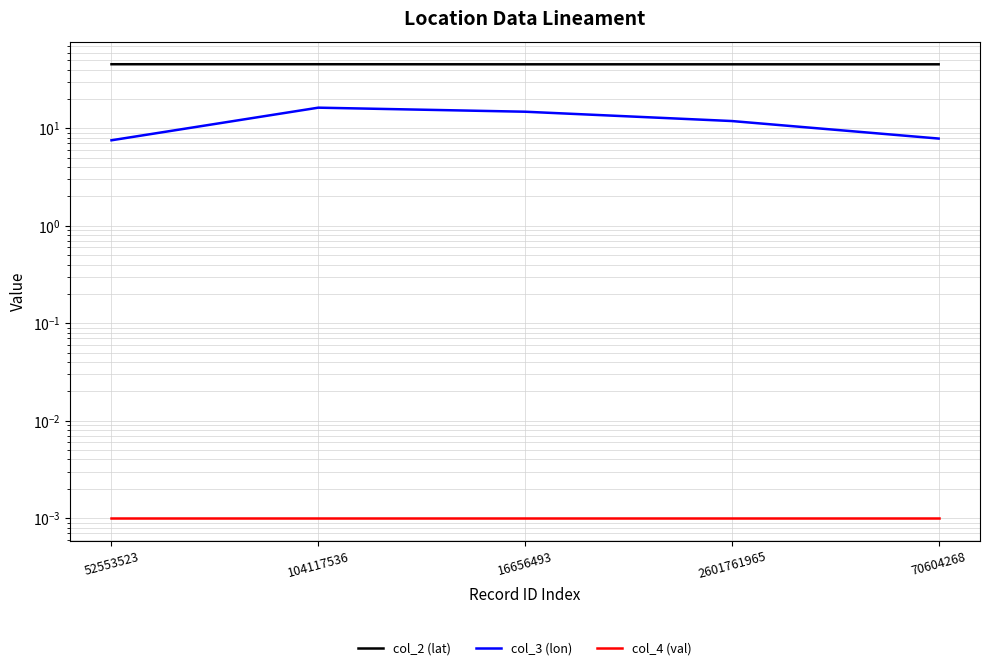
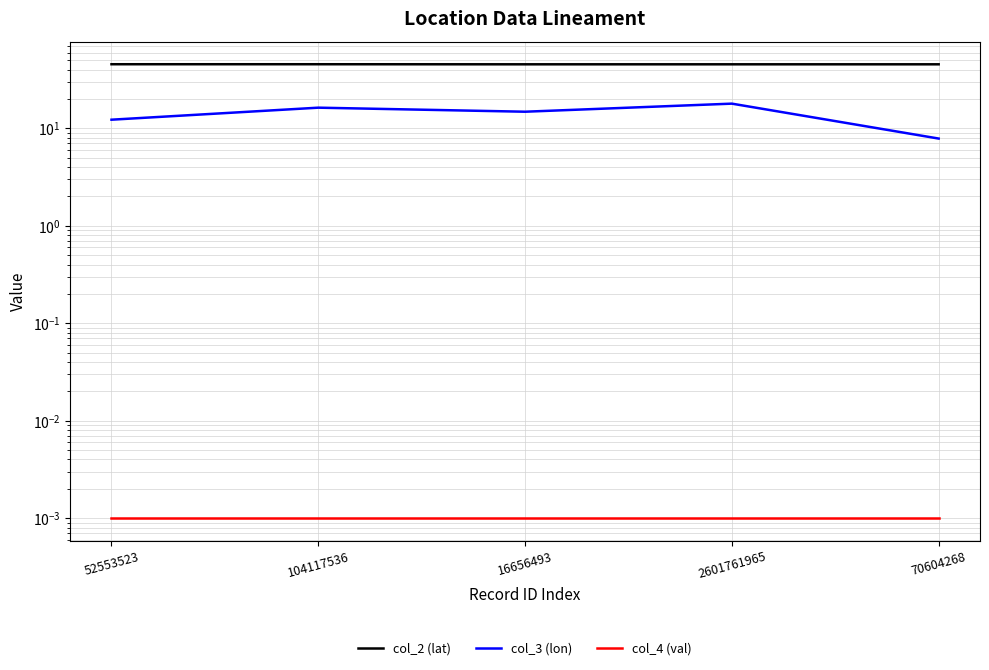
  {
    "col_2 (lat)": {
      "52553523": 50,
      "104117536": 50,
      "16656493": 50,
      "2601761965": 50,
      "70604268": 50
    },
    "col_3 (lon)": {
-     "52553523": 8,
+     "52553523": 12,
      "104117536": 16,
      "16656493": 15,
-     "2601761965": 12,
+     "2601761965": 18,
      "70604268": 8
    },
    "col_4 (val)": {
      "52553523": 0.0010,
      "104117536": 0.0010,
      "16656493": 0.0010,
      "2601761965": 0.0010,
      "70604268": 0.0010
    }
  }
